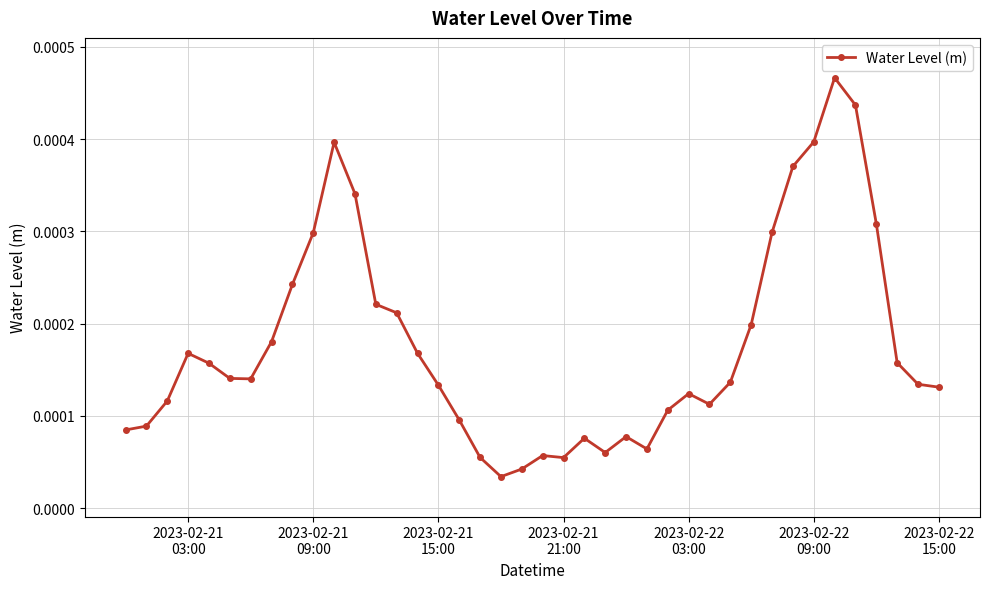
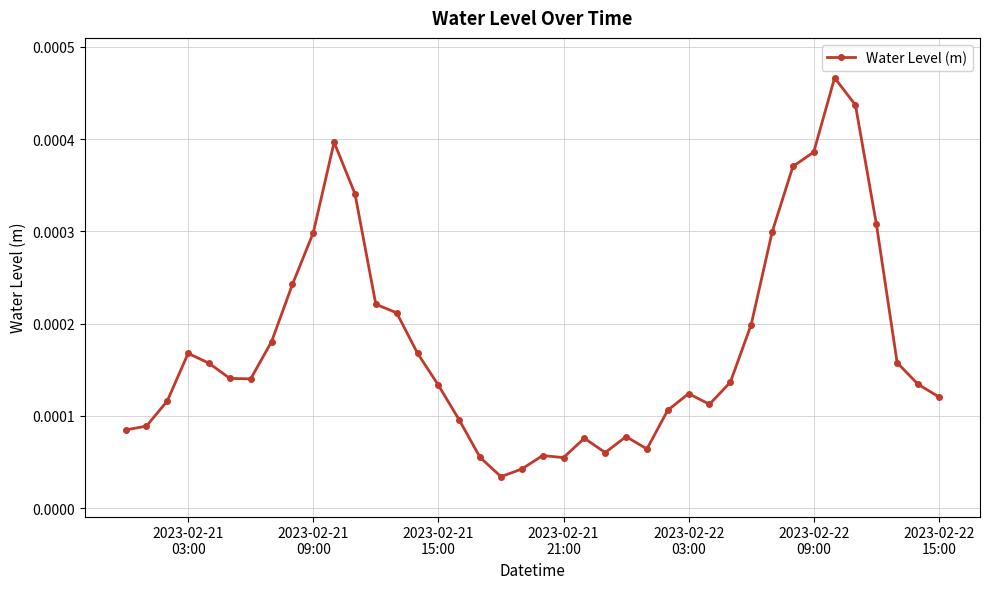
  {
    "2023-02-21 03:00": 0.00017,
    "2023-02-21 09:00": 0.00030,
    "2023-02-21 15:00": 0.00013,
    "2023-02-21 21:00": 0.00005,
    "2023-02-22 03:00": 0.00012,
-   "2023-02-22 09:00": 0.00040,
-   "2023-02-22 15:00": 0.00013
+   "2023-02-22 09:00": 0.00039,
+   "2023-02-22 15:00": 0.00012
  }
